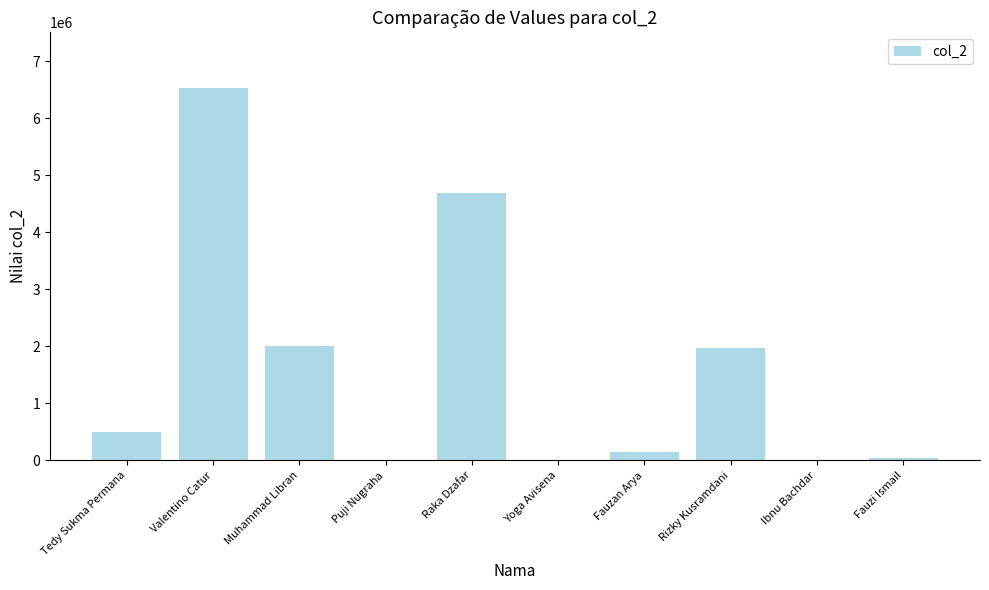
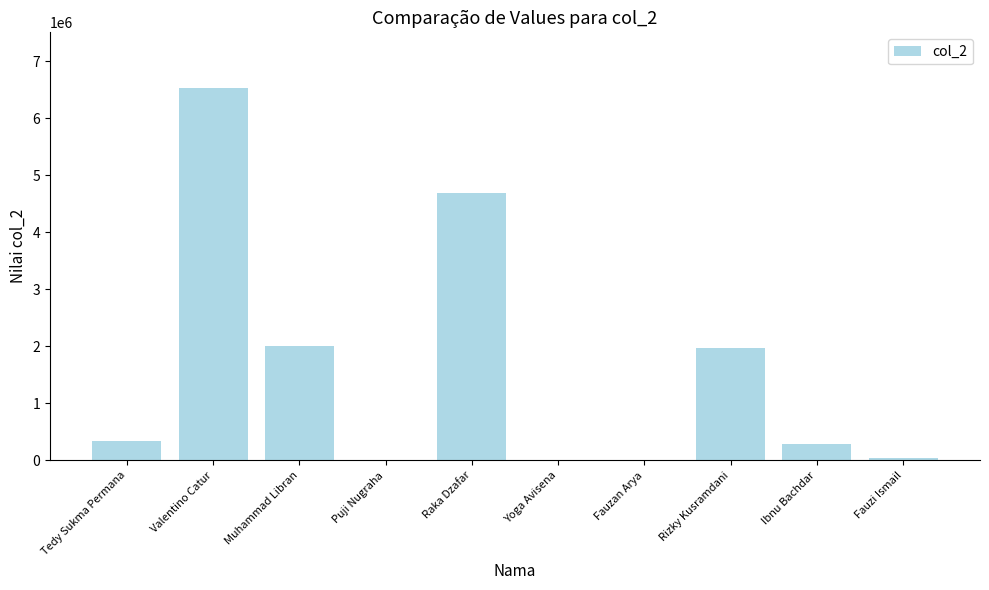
  {
-   "Tedy Sukma Permana": 500000,
+   "Tedy Sukma Permana": 300000,
    "Valentino Catur": 6500000,
    "Muhammad Libran": 2000000,
    "Raka Dzafar": 4700000,
-   "Fauzan Arya": 100000,
+   "Fauzan Arya": 0,
    "Rizky Kusramdani": 2000000,
-   "Ibnu Bachdar": 0,
+   "Ibnu Bachdar": 300000,
    "Fauzi Ismail": 100000
  }
